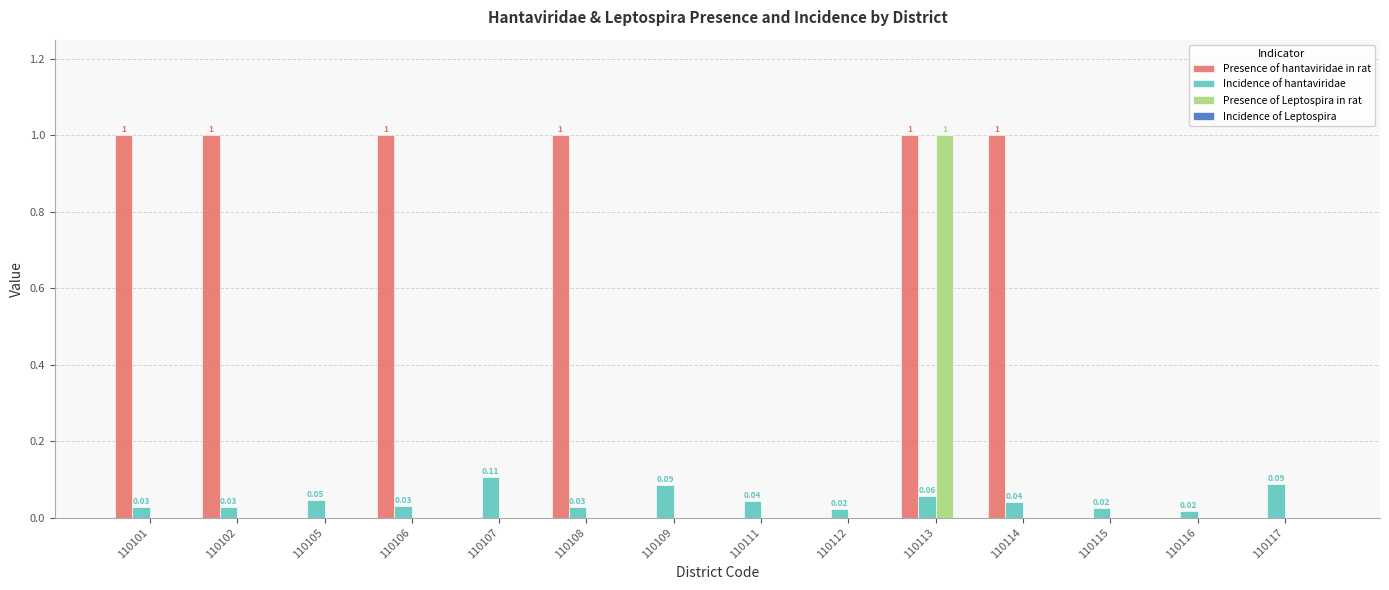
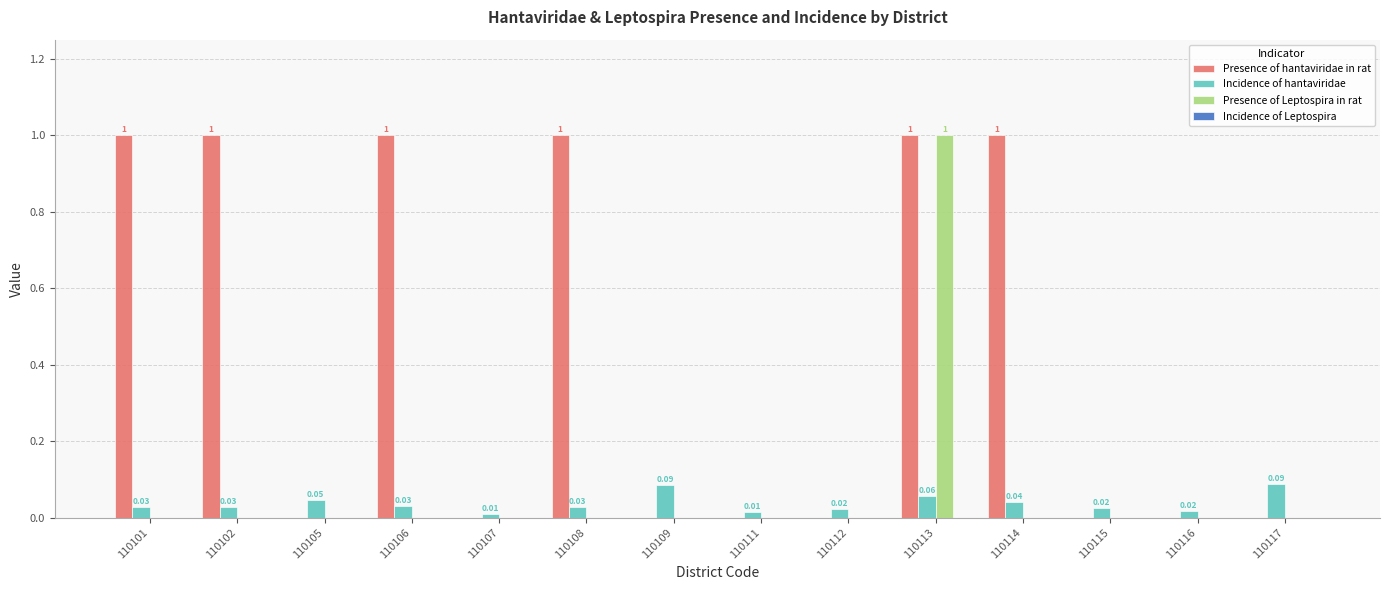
  {
    "Presence of hantaviridae in rat": {
      "110101": 1,
      "110102": 1,
      "110106": 1,
      "110108": 1,
      "110113": 1,
      "110114": 1
    },
    "Incidence of hantaviridae": {
      "110101": 0.03,
      "110102": 0.03,
      "110105": 0.05,
      "110106": 0.03,
-     "110107": 0.11,
+     "110107": 0.01,
      "110108": 0.03,
      "110109": 0.09,
-     "110111": 0.04,
+     "110111": 0.01,
      "110112": 0.02,
      "110113": 0.06,
      "110114": 0.04,
      "110115": 0.02,
      "110116": 0.02,
      "110117": 0.09
    },
    "Presence of Leptospira in rat": {
      "110113": 1
    },
    "Incidence of Leptospira": {
      "110101": 0.00,
      "110102": 0.00,
      "110105": 0.00,
      "110106": 0.00,
      "110107": 0.00,
      "110108": 0.00,
      "110109": 0.00,
      "110111": 0.00,
      "110112": 0.00,
      "110113": 0.00,
      "110114": 0.00,
      "110115": 0.00,
      "110116": 0.00,
      "110117": 0.00
    }
  }
